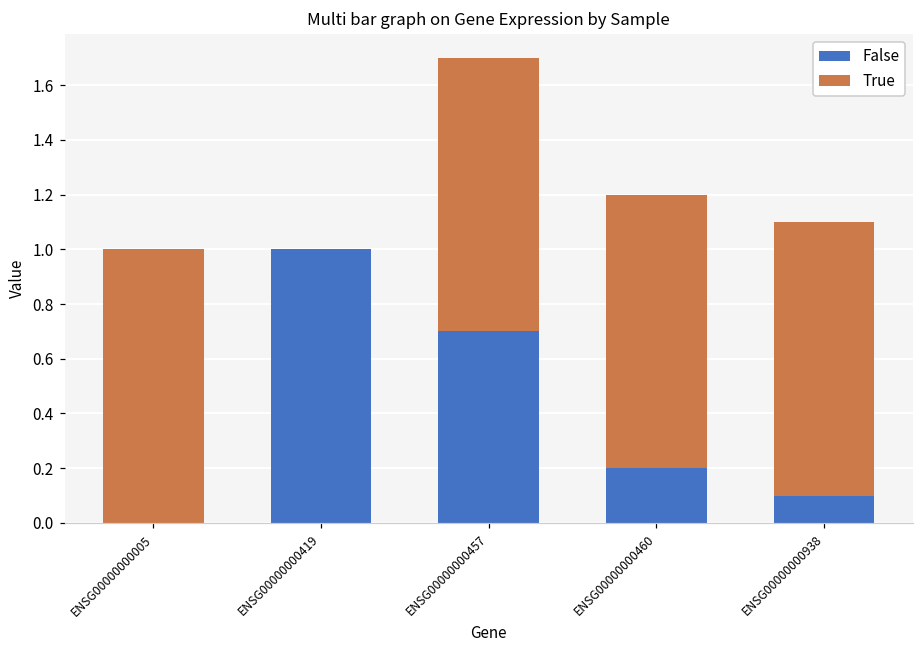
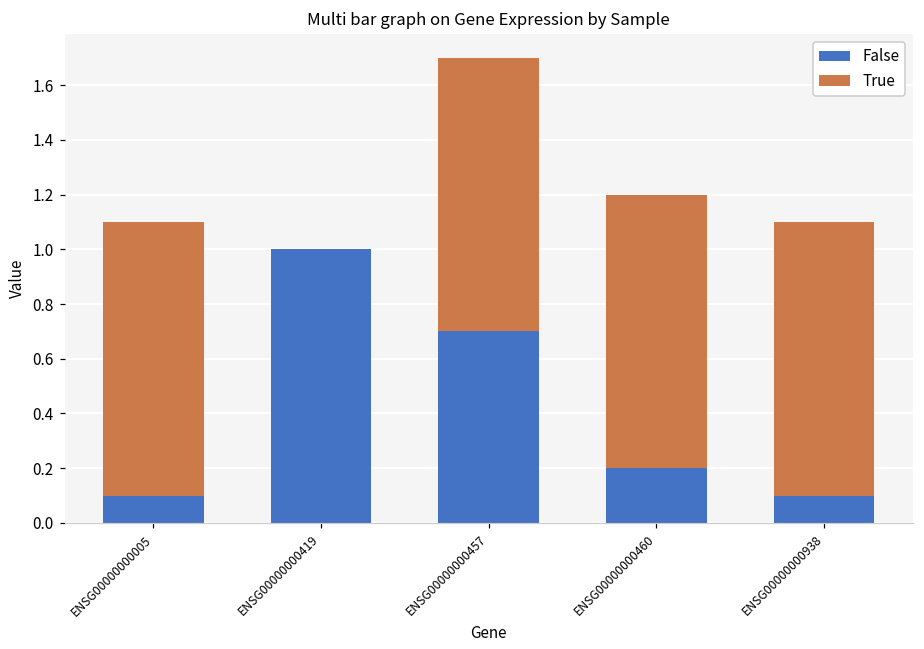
  {
    "False": {
-     "ENSG00000000005": 0.0,
+     "ENSG00000000005": 0.1,
      "ENSG00000000419": 1.0,
      "ENSG00000000457": 0.7,
      "ENSG00000000460": 0.2,
      "ENSG00000000938": 0.1
    },
    "True": {
      "ENSG00000000005": 1.0,
      "ENSG00000000419": 0.0,
      "ENSG00000000457": 1.0,
      "ENSG00000000460": 1.0,
      "ENSG00000000938": 1.0
    }
  }
